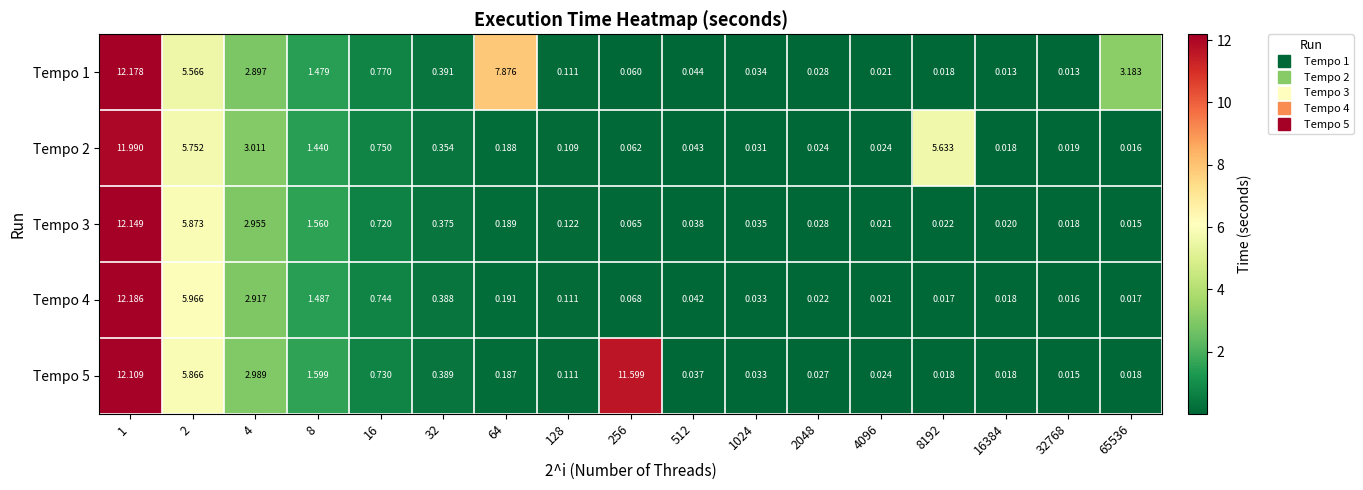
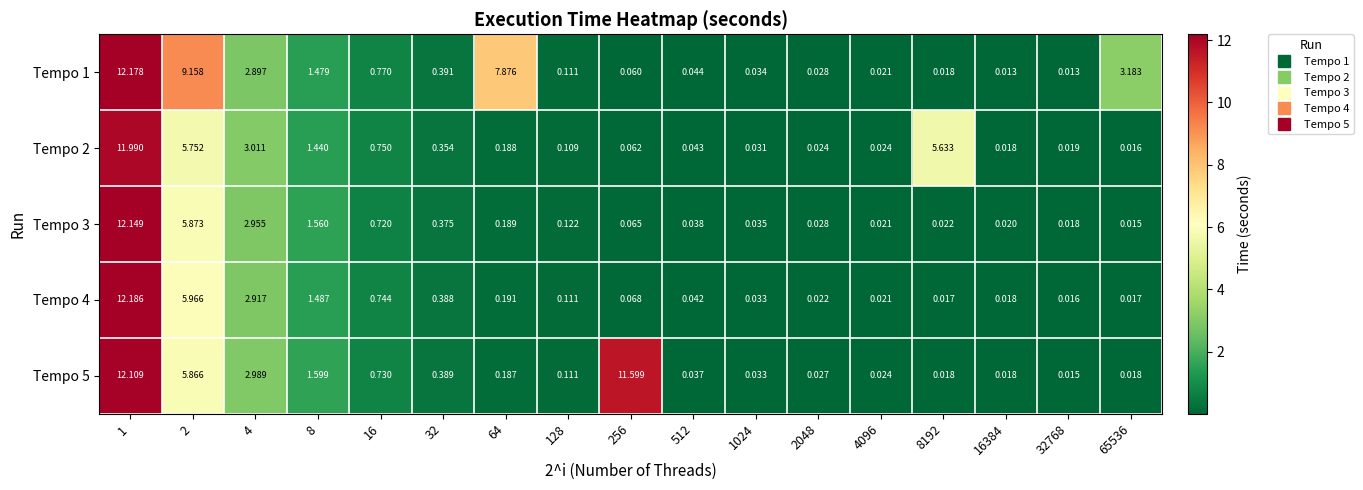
  {
    "Tempo 1": {
      "1": 12.178,
-     "2": 5.566,
+     "2": 9.158,
      "4": 2.897,
      "8": 1.479,
      "16": 0.770,
      "32": 0.391,
      "64": 7.876,
      "128": 0.111,
      "256": 0.060,
      "512": 0.044,
      "1024": 0.034,
      "2048": 0.028,
      "4096": 0.021,
      "8192": 0.018,
      "16384": 0.013,
      "32768": 0.013,
      "65536": 3.183
    },
    "Tempo 2": {
      "1": 11.990,
      "2": 5.752,
      "4": 3.011,
      "8": 1.440,
      "16": 0.750,
      "32": 0.354,
      "64": 0.188,
      "128": 0.109,
      "256": 0.062,
      "512": 0.043,
      "1024": 0.031,
      "2048": 0.024,
      "4096": 0.024,
      "8192": 5.633,
      "16384": 0.018,
      "32768": 0.019,
      "65536": 0.016
    },
    "Tempo 3": {
      "1": 12.149,
      "2": 5.873,
      "4": 2.955,
      "8": 1.560,
      "16": 0.720,
      "32": 0.375,
      "64": 0.189,
      "128": 0.122,
      "256": 0.065,
      "512": 0.038,
      "1024": 0.035,
      "2048": 0.028,
      "4096": 0.021,
      "8192": 0.022,
      "16384": 0.020,
      "32768": 0.018,
      "65536": 0.015
    },
    "Tempo 4": {
      "1": 12.186,
      "2": 5.966,
      "4": 2.917,
      "8": 1.487,
      "16": 0.744,
      "32": 0.388,
      "64": 0.191,
      "128": 0.111,
      "256": 0.068,
      "512": 0.042,
      "1024": 0.033,
      "2048": 0.022,
      "4096": 0.021,
      "8192": 0.017,
      "16384": 0.018,
      "32768": 0.016,
      "65536": 0.017
    },
    "Tempo 5": {
      "1": 12.109,
      "2": 5.866,
      "4": 2.989,
      "8": 1.599,
      "16": 0.730,
      "32": 0.389,
      "64": 0.187,
      "128": 0.111,
      "256": 11.599,
      "512": 0.037,
      "1024": 0.033,
      "2048": 0.027,
      "4096": 0.024,
      "8192": 0.018,
      "16384": 0.018,
      "32768": 0.015,
      "65536": 0.018
    }
  }
